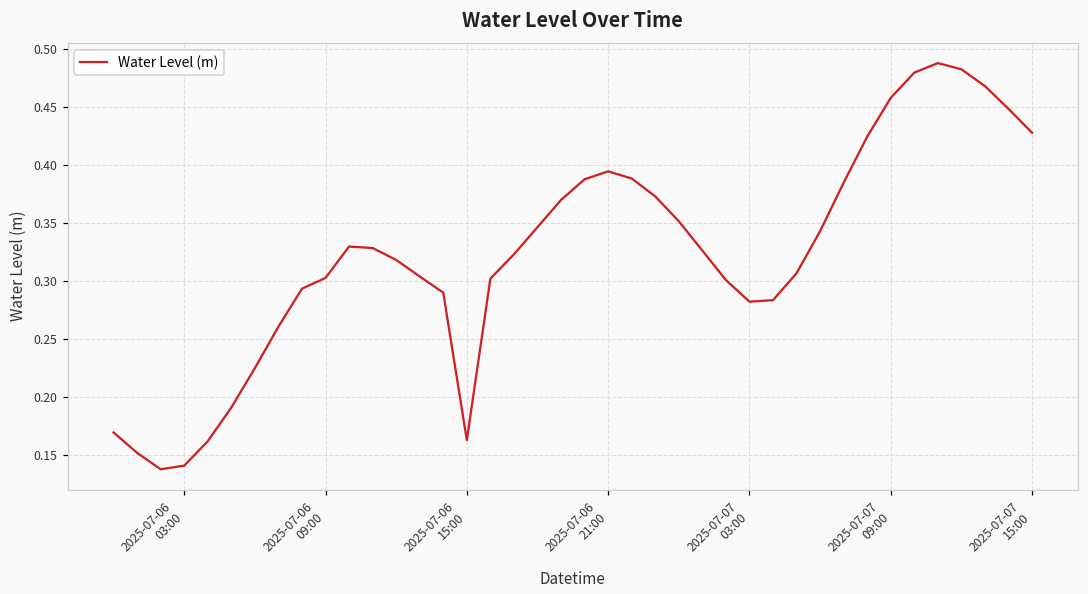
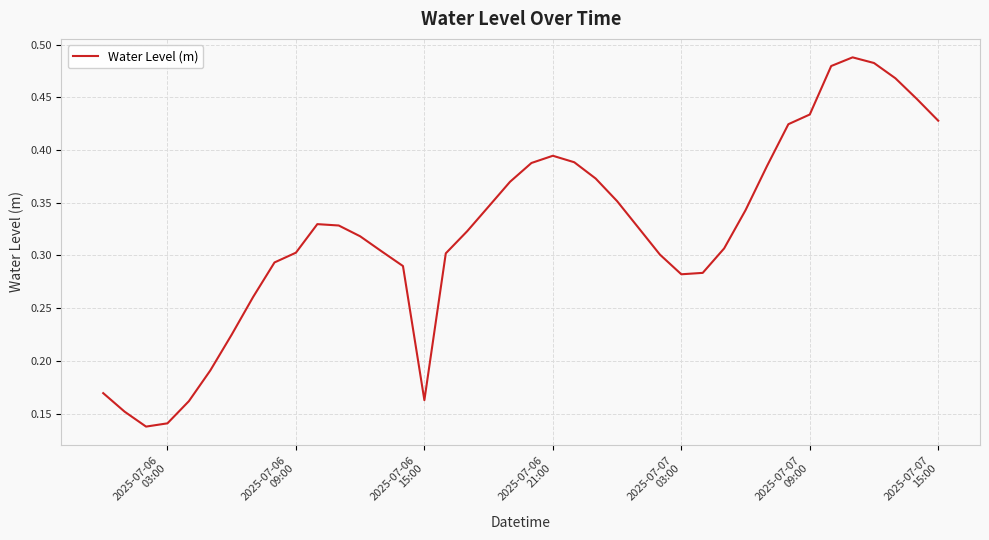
  {
    "2025-07-06 03:00": 0.141,
    "2025-07-06 09:00": 0.303,
    "2025-07-06 15:00": 0.163,
    "2025-07-06 21:00": 0.395,
    "2025-07-07 03:00": 0.282,
-   "2025-07-07 09:00": 0.458,
+   "2025-07-07 09:00": 0.434,
    "2025-07-07 15:00": 0.428
  }
